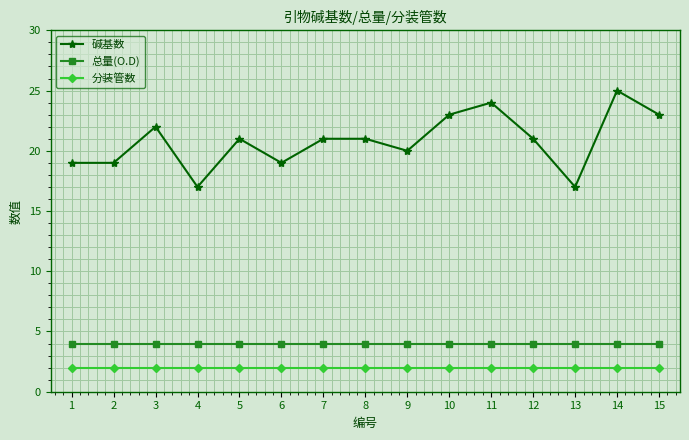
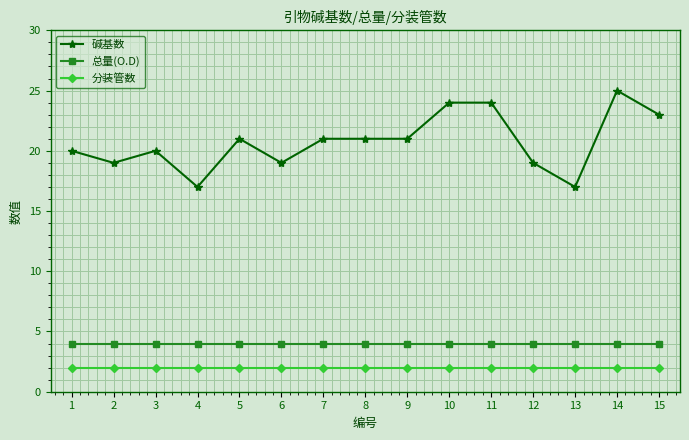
  {
    "碱基数": {
-     "1": 19,
+     "1": 20,
      "2": 19,
-     "3": 22,
+     "3": 20,
      "4": 17,
      "5": 21,
      "6": 19,
      "7": 21,
      "8": 21,
-     "9": 20,
-     "10": 23,
+     "9": 21,
+     "10": 24,
      "11": 24,
-     "12": 21,
+     "12": 19,
      "13": 17,
      "14": 25,
      "15": 23
    },
    "总量(O.D)": {
      "1": 4,
      "2": 4,
      "3": 4,
      "4": 4,
      "5": 4,
      "6": 4,
      "7": 4,
      "8": 4,
      "9": 4,
      "10": 4,
      "11": 4,
      "12": 4,
      "13": 4,
      "14": 4,
      "15": 4
    },
    "分装管数": {
      "1": 2,
      "2": 2,
      "3": 2,
      "4": 2,
      "5": 2,
      "6": 2,
      "7": 2,
      "8": 2,
      "9": 2,
      "10": 2,
      "11": 2,
      "12": 2,
      "13": 2,
      "14": 2,
      "15": 2
    }
  }
